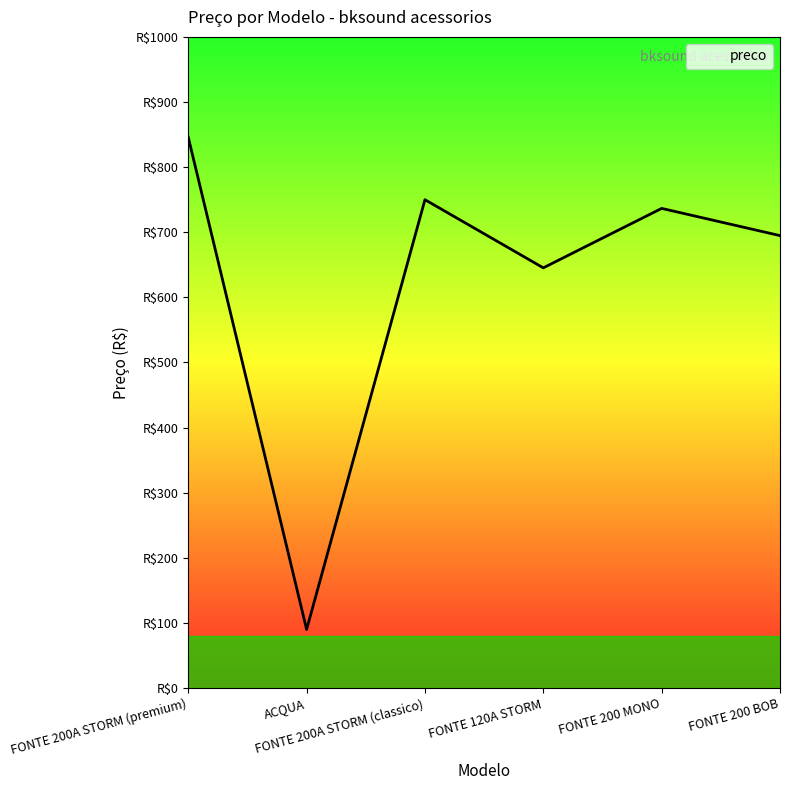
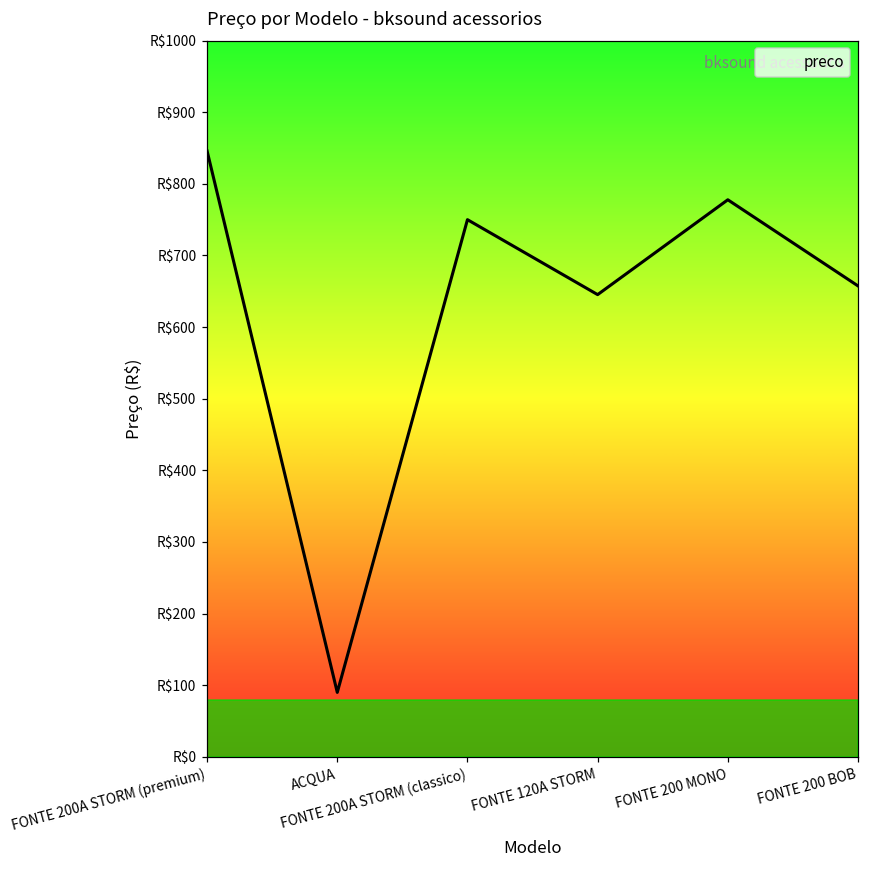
  {
    "FONTE 200A STORM (premium)": "R$850",
    "ACQUA": "R$90",
    "FONTE 200A STORM (classico)": "R$750",
    "FONTE 120A STORM": "R$650",
-   "FONTE 200 MONO": "R$740",
-   "FONTE 200 BOB": "R$690"
+   "FONTE 200 MONO": "R$780",
+   "FONTE 200 BOB": "R$660"
  }
